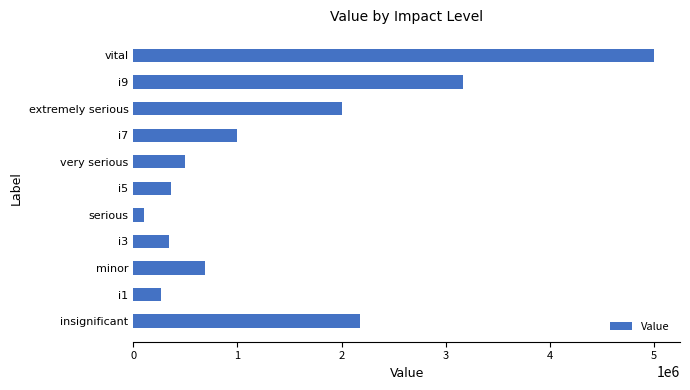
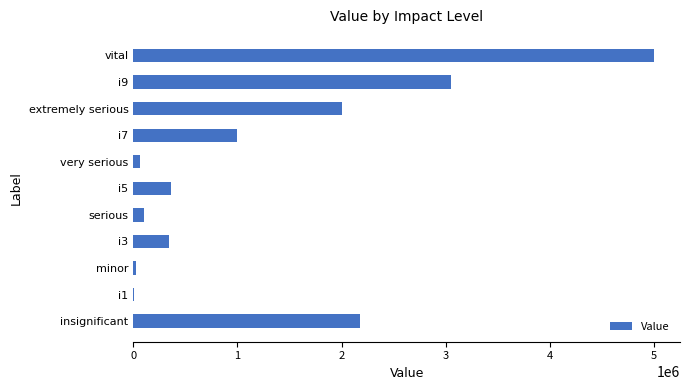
  {
    "vital": 5000000,
-   "i9": 3160000,
+   "i9": 3050000,
    "extremely serious": 2000000,
    "i7": 1000000,
-   "very serious": 500000,
+   "very serious": 60000,
    "i5": 370000,
    "serious": 100000,
    "i3": 340000,
-   "minor": 690000,
-   "i1": 270000,
+   "minor": 30000,
+   "i1": 10000,
    "insignificant": 2180000
  }
